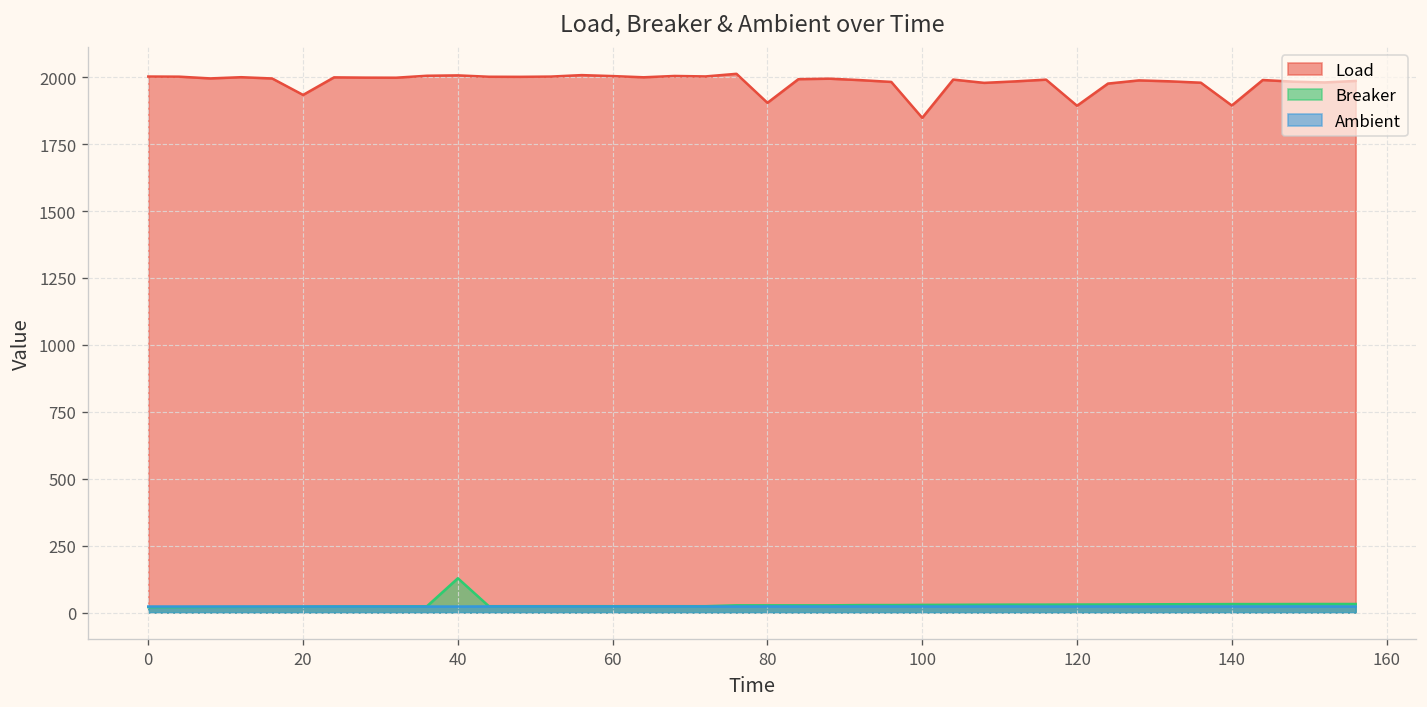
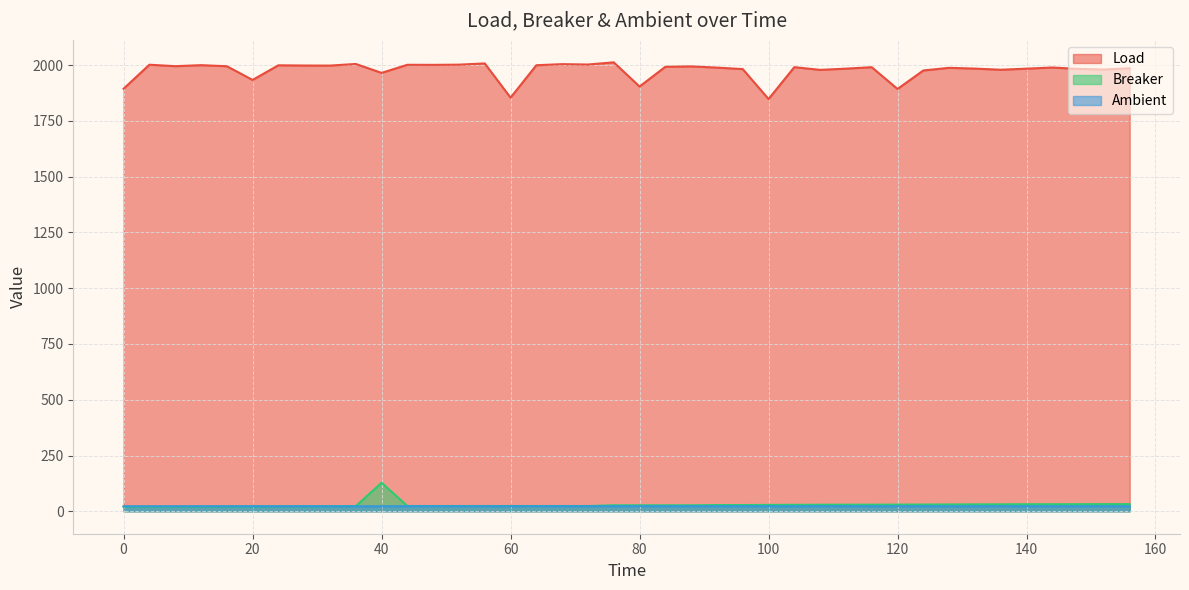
  {
    "Load": {
-     "0": 2000,
+     "0": 1890,
      "20": 1930,
-     "40": 2010,
-     "60": 2000,
+     "40": 1970,
+     "60": 1850,
      "80": 1900,
      "100": 1850,
      "120": 1890,
-     "140": 1890
+     "140": 1980
    },
    "Breaker": {
      "40": 130
    },
    "Ambient": {
      "40": 20
    }
  }
